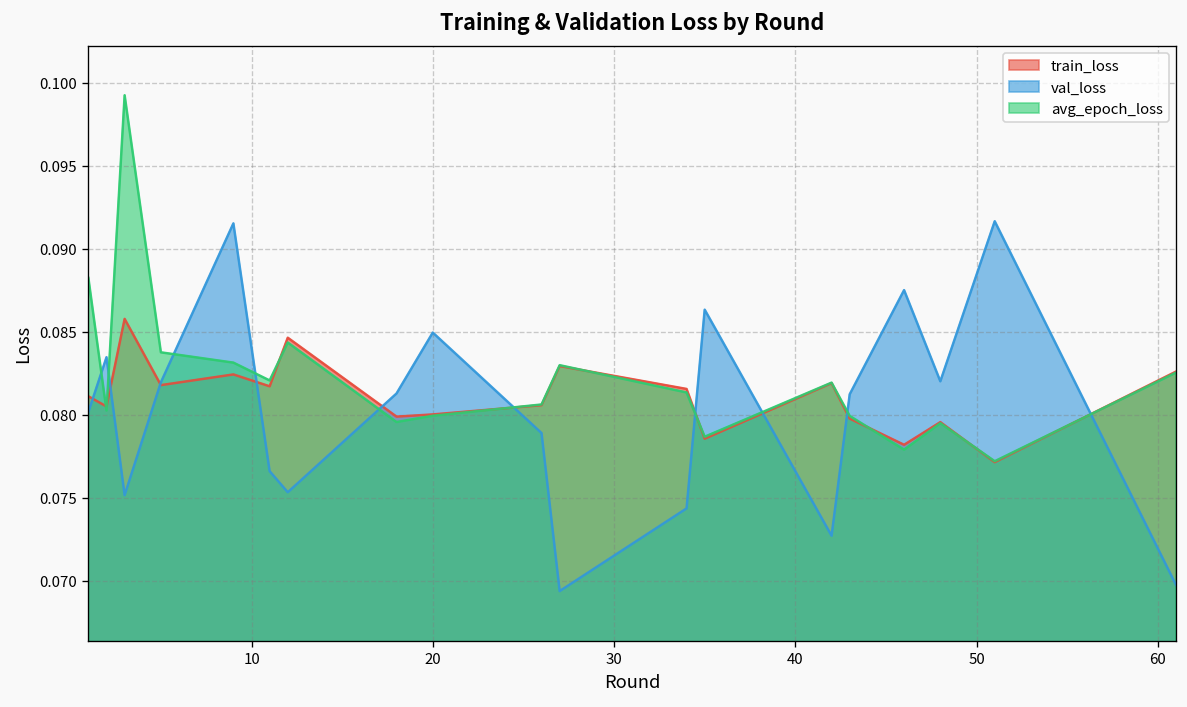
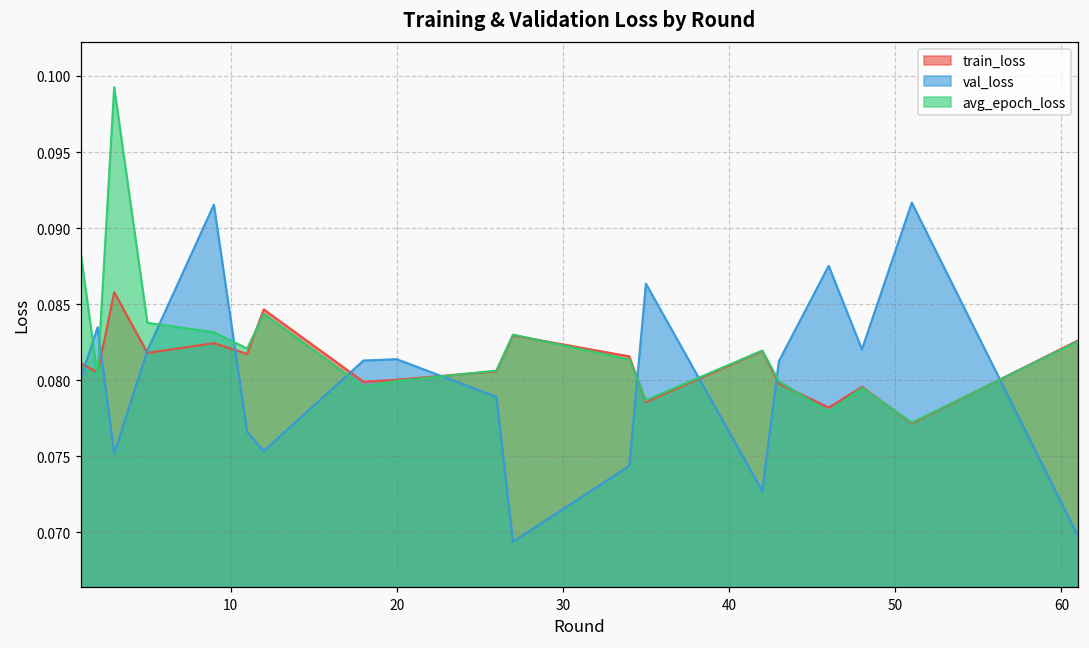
  {
    "val_loss": {
-     "20": 0.0850
+     "20": 0.0814
    }
  }
